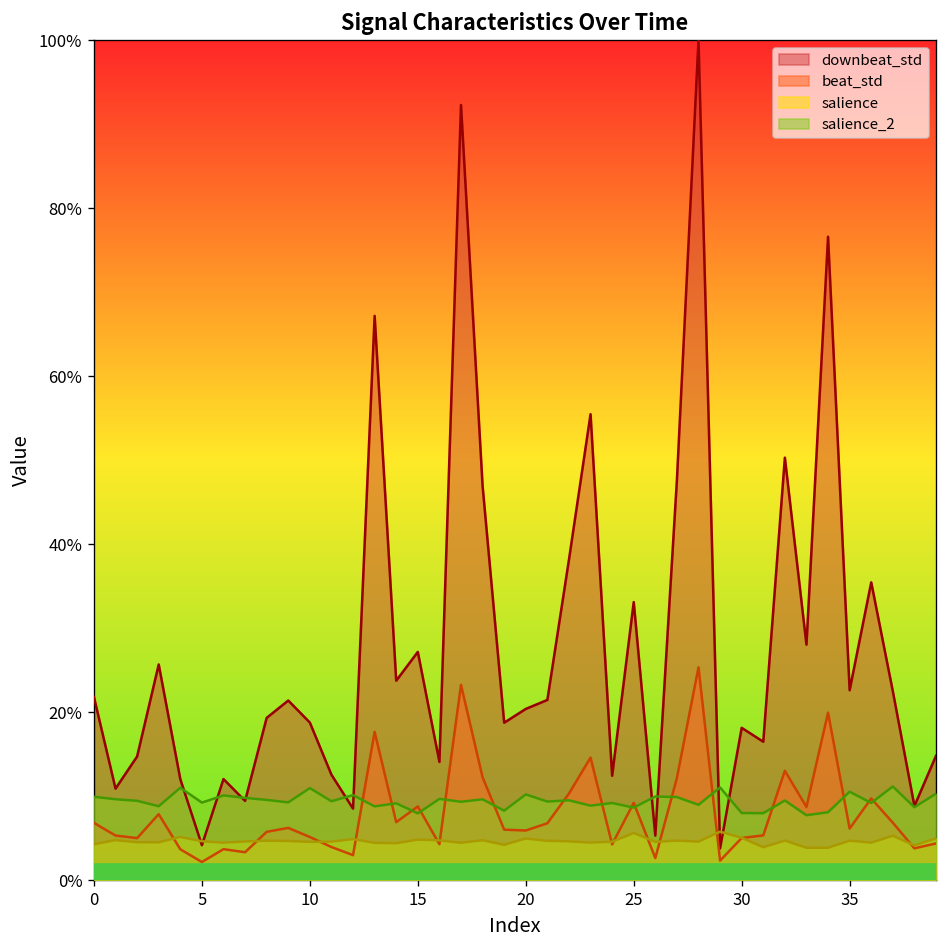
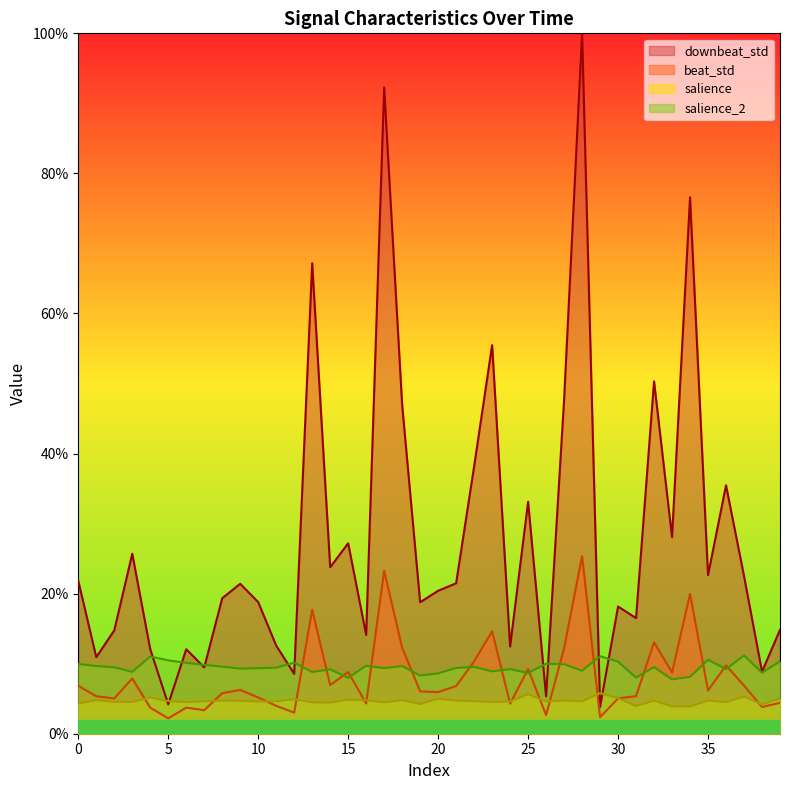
  {
    "salience": {
      "0": "4%",
      "5": "5%",
      "10": "5%",
      "15": "5%",
      "20": "5%",
      "25": "6%",
      "35": "5%"
    },
    "salience_2": {
      "0": "10%",
-     "5": "9%",
-     "10": "11%",
+     "5": "10%",
+     "10": "9%",
      "15": "8%",
-     "20": "10%",
+     "20": "9%",
      "25": "9%",
-     "30": "8%",
+     "30": "10%",
      "35": "11%"
    }
  }
